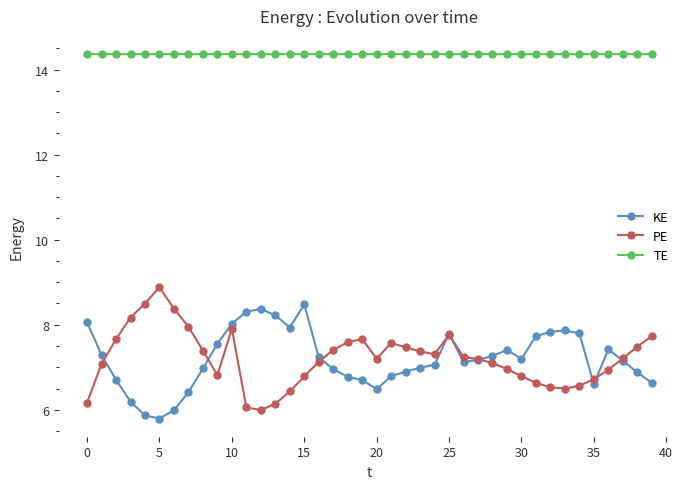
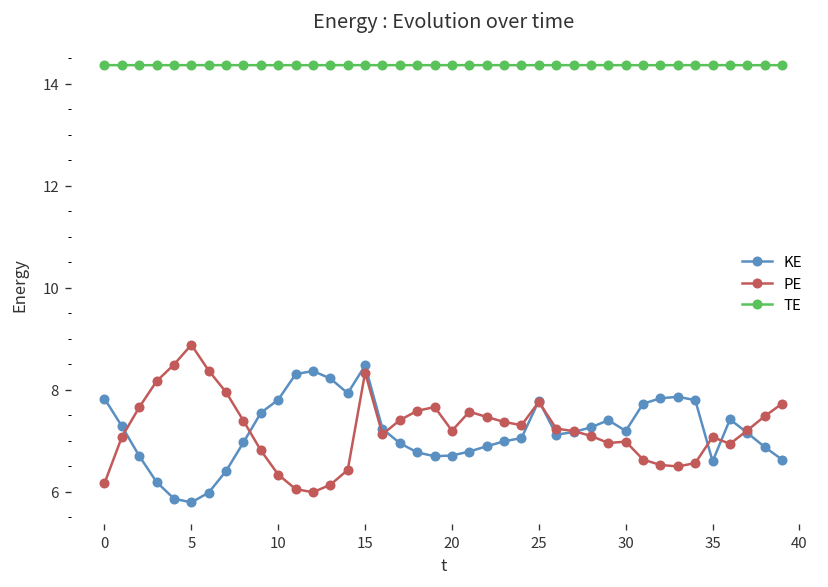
  {
    "KE": {
-     "0": 8.1,
+     "0": 7.8,
      "5": 5.8,
-     "10": 8.0,
+     "10": 7.8,
      "15": 8.5,
-     "20": 6.5,
+     "20": 6.7,
      "30": 7.2,
      "35": 6.6
    },
    "PE": {
      "0": 6.2,
      "5": 8.9,
-     "10": 7.9,
-     "15": 6.8,
+     "10": 6.3,
+     "15": 8.3,
      "20": 7.2,
-     "30": 6.8,
-     "35": 6.7
+     "30": 7.0,
+     "35": 7.1
    },
    "TE": {
      "0": 14.4,
      "5": 14.4,
      "10": 14.4,
      "15": 14.4,
      "20": 14.4,
      "25": 14.4,
      "30": 14.4,
      "35": 14.4
    }
  }
